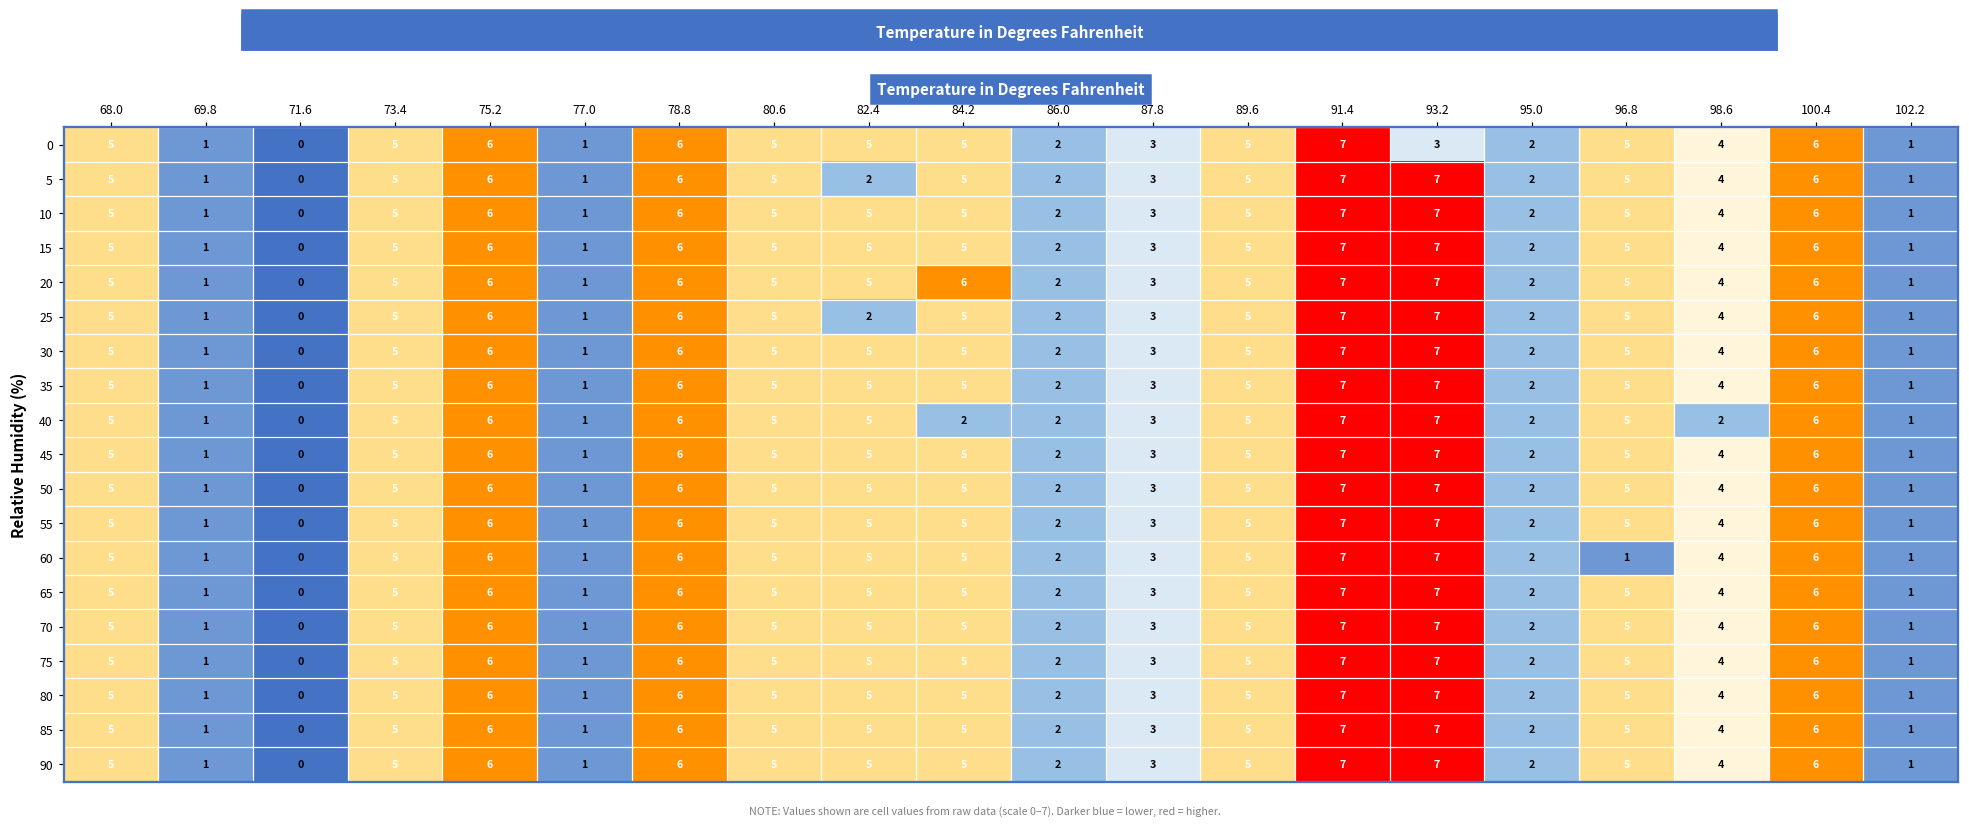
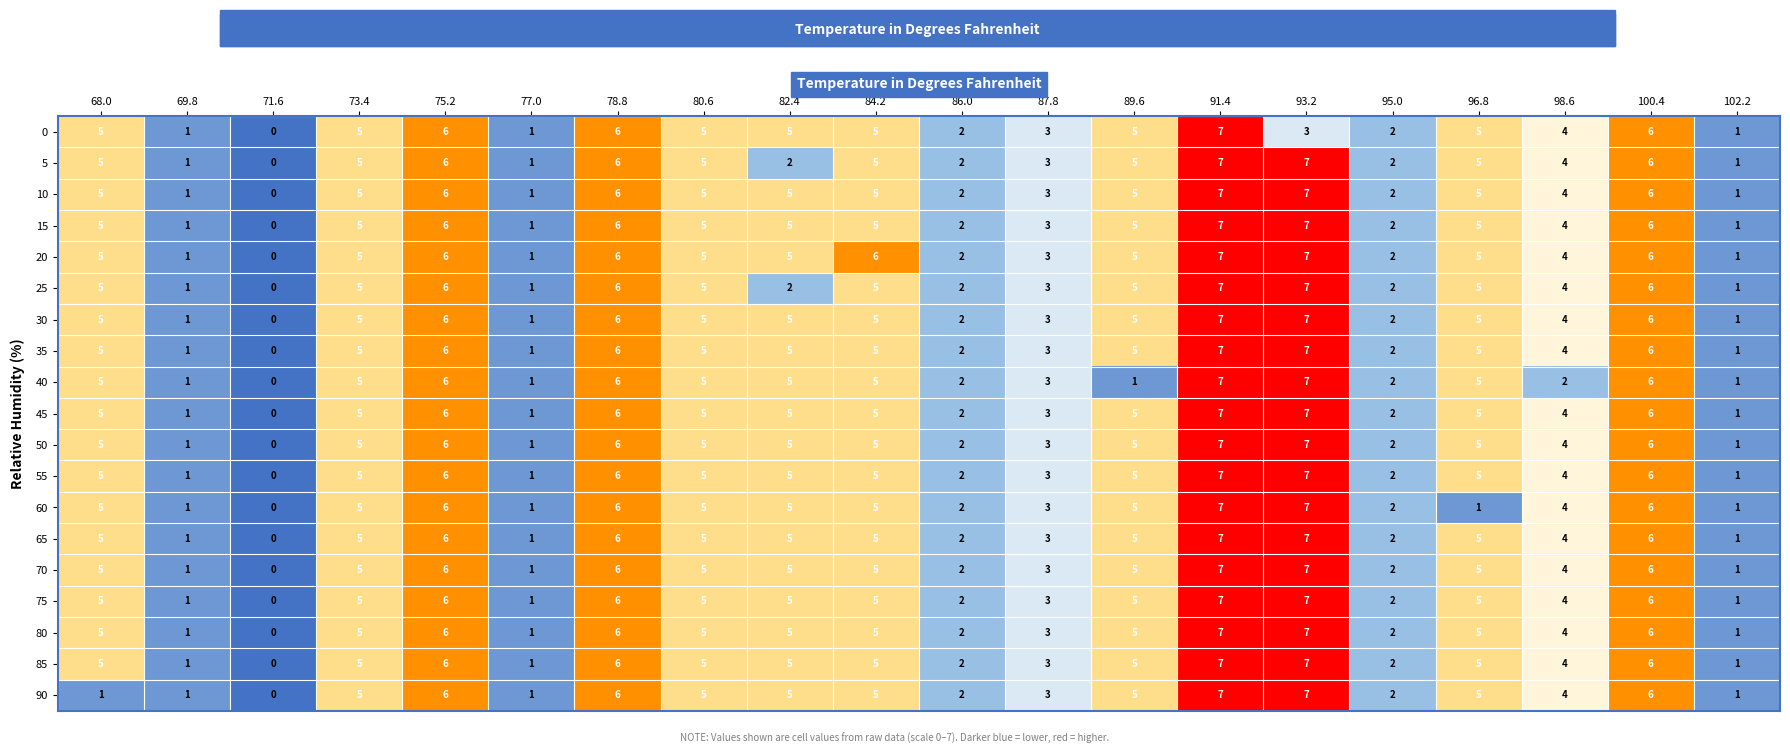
  {
    "40": {
      "68.0": 5,
      "69.8": 1,
      "71.6": 0,
      "73.4": 5,
      "75.2": 6,
      "77.0": 1,
      "78.8": 6,
      "80.6": 5,
      "82.4": 5,
-     "84.2": 2,
+     "84.2": 5,
      "86.0": 2,
      "87.8": 3,
-     "89.6": 5,
+     "89.6": 1,
      "91.4": 7,
      "93.2": 7,
      "95.0": 2,
      "96.8": 5,
      "98.6": 2,
      "100.4": 6,
      "102.2": 1
    },
    "90": {
-     "68.0": 5,
+     "68.0": 1,
      "69.8": 1,
      "71.6": 0,
      "73.4": 5,
      "75.2": 6,
      "77.0": 1,
      "78.8": 6,
      "80.6": 5,
      "82.4": 5,
      "84.2": 5,
      "86.0": 2,
      "87.8": 3,
      "89.6": 5,
      "91.4": 7,
      "93.2": 7,
      "95.0": 2,
      "96.8": 5,
      "98.6": 4,
      "100.4": 6,
      "102.2": 1
    }
  }
